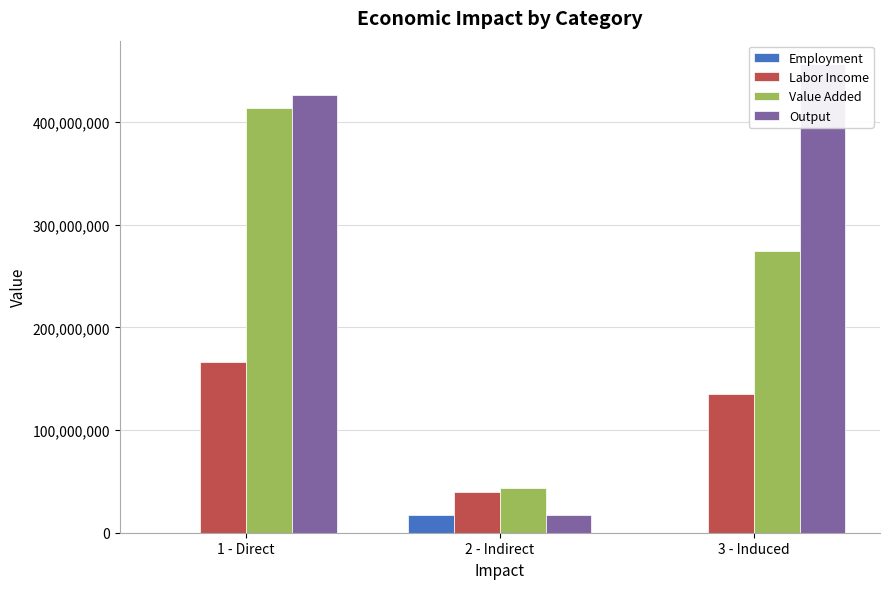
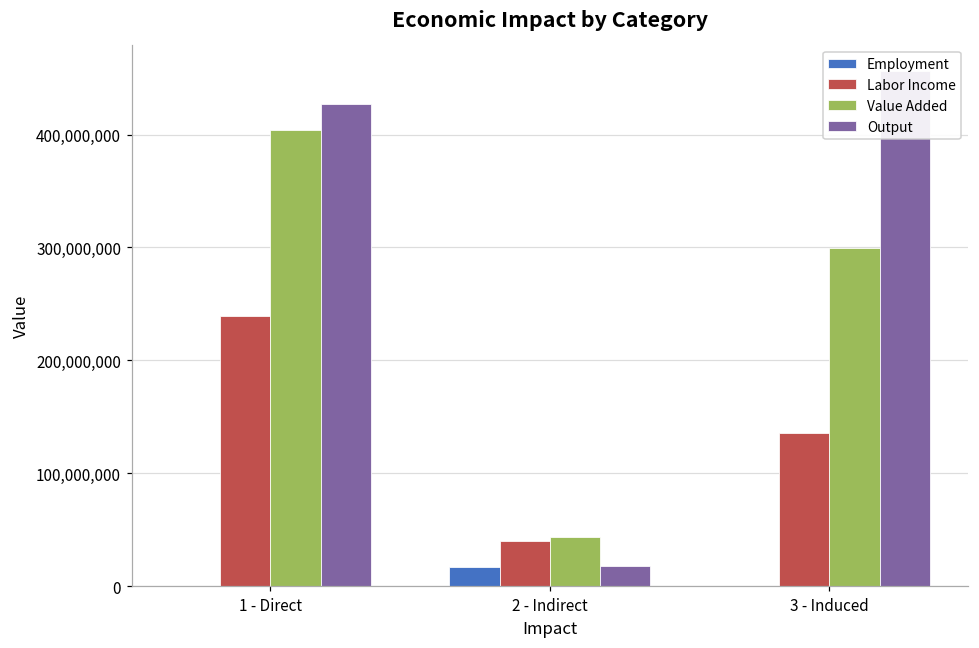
  {
    "Employment": {
      "2 - Indirect": "17,000,000"
    },
    "Labor Income": {
-     "1 - Direct": "166,000,000",
+     "1 - Direct": "240,000,000",
      "2 - Indirect": "40,000,000",
      "3 - Induced": "136,000,000"
    },
    "Value Added": {
-     "1 - Direct": "413,000,000",
+     "1 - Direct": "404,000,000",
      "2 - Indirect": "43,000,000",
-     "3 - Induced": "274,000,000"
+     "3 - Induced": "299,000,000"
    },
    "Output": {
      "1 - Direct": "427,000,000",
      "2 - Indirect": "17,000,000"
    }
  }
